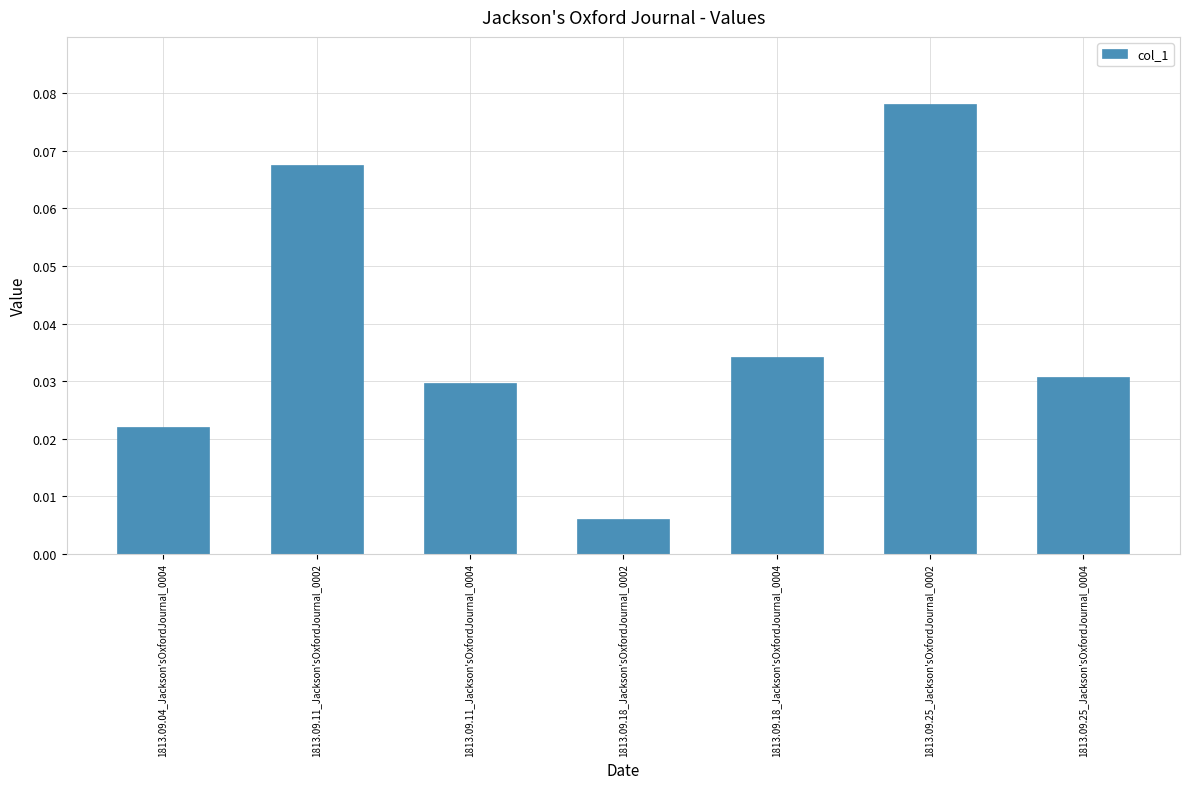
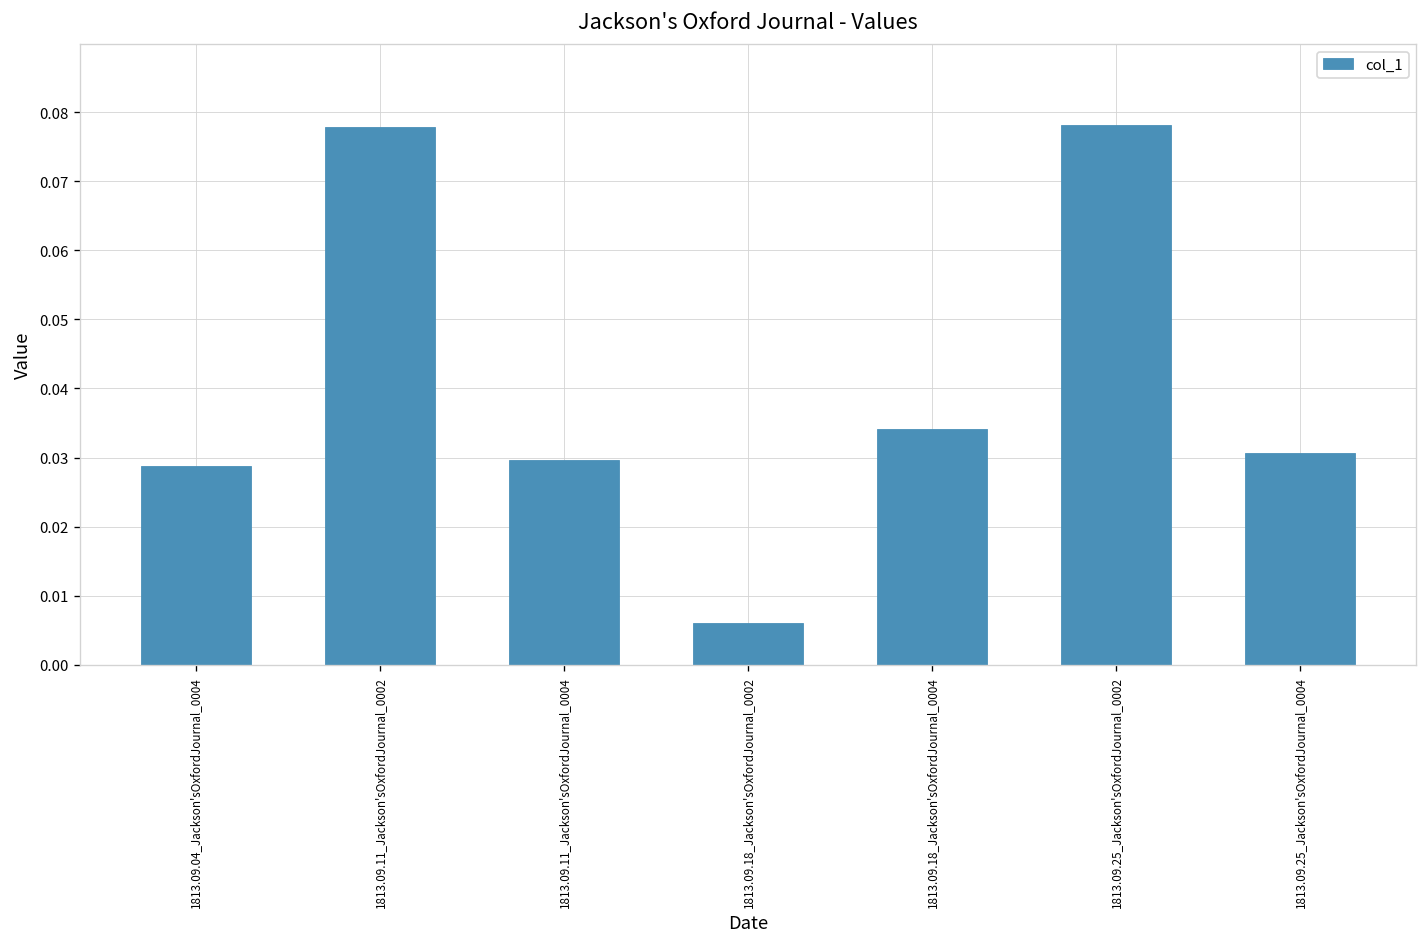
  {
-   "1813.09.04_Jackson'sOxfordJournal_0004": 0.022,
-   "1813.09.11_Jackson'sOxfordJournal_0002": 0.068,
+   "1813.09.04_Jackson'sOxfordJournal_0004": 0.029,
+   "1813.09.11_Jackson'sOxfordJournal_0002": 0.078,
    "1813.09.11_Jackson'sOxfordJournal_0004": 0.030,
    "1813.09.18_Jackson'sOxfordJournal_0002": 0.006,
    "1813.09.18_Jackson'sOxfordJournal_0004": 0.034,
    "1813.09.25_Jackson'sOxfordJournal_0002": 0.078,
    "1813.09.25_Jackson'sOxfordJournal_0004": 0.031
  }
